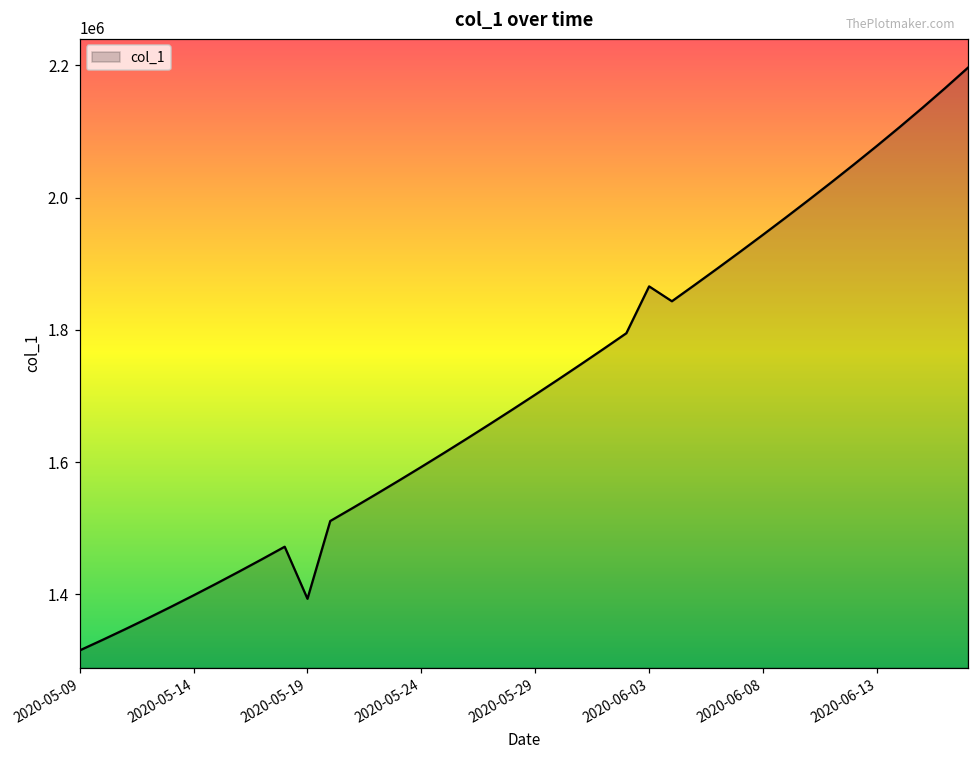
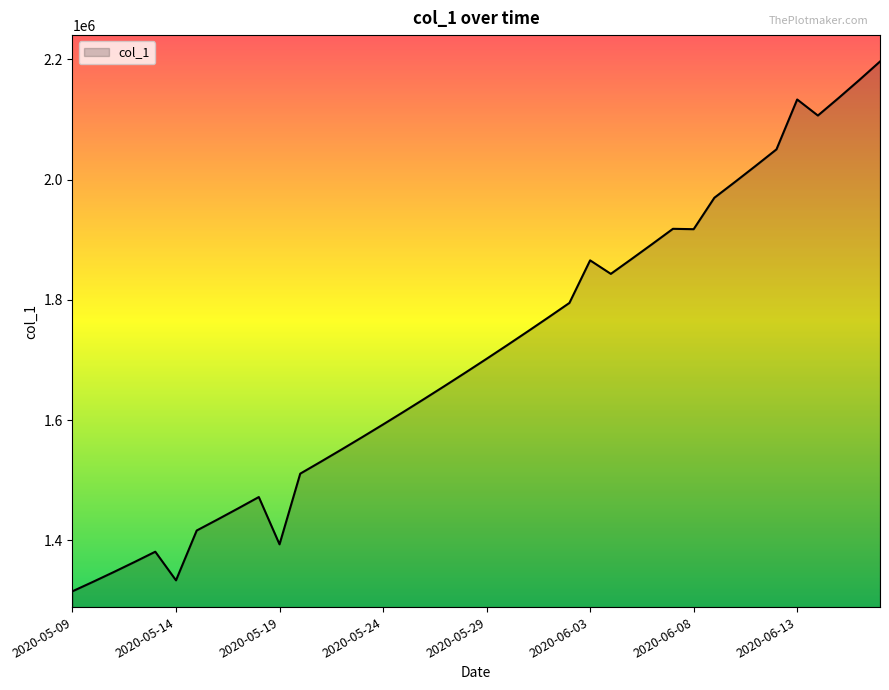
  {
    "2020-05-09": 1320000,
-   "2020-05-14": 1400000,
+   "2020-05-14": 1330000,
    "2020-05-19": 1390000,
    "2020-05-24": 1590000,
    "2020-05-29": 1700000,
    "2020-06-03": 1870000,
-   "2020-06-08": 1940000,
-   "2020-06-13": 2080000
+   "2020-06-08": 1920000,
+   "2020-06-13": 2130000
  }
